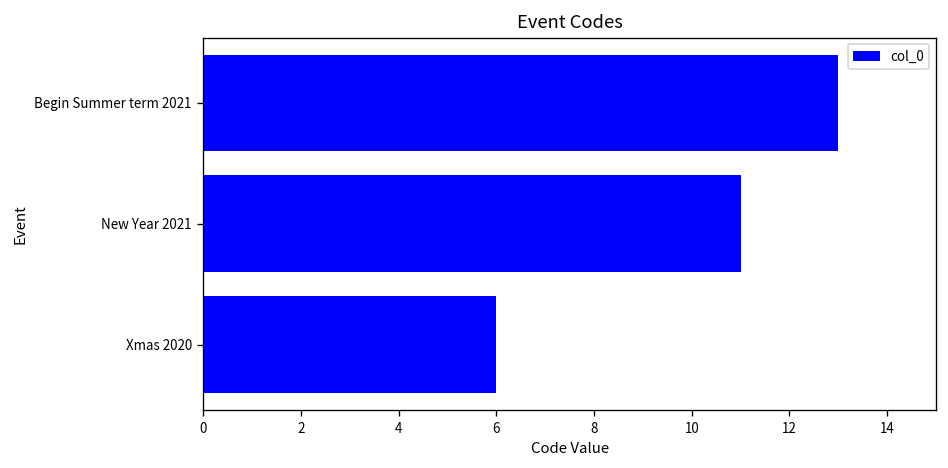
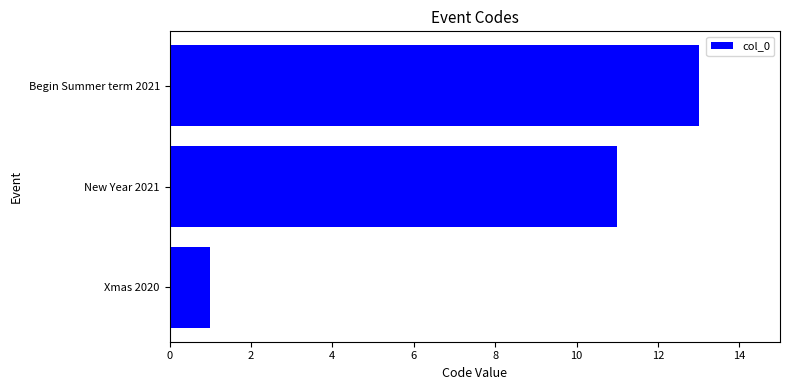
  {
    "Begin Summer term 2021": 13,
    "New Year 2021": 11,
-   "Xmas 2020": 6
+   "Xmas 2020": 1
  }
